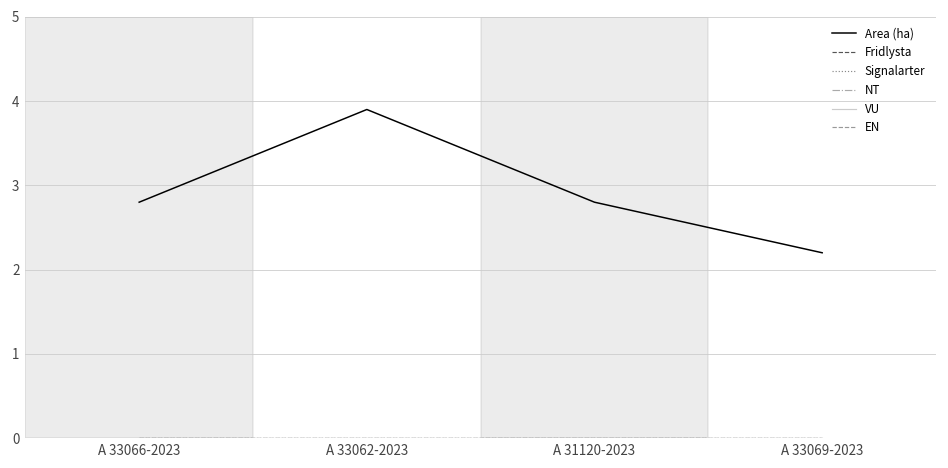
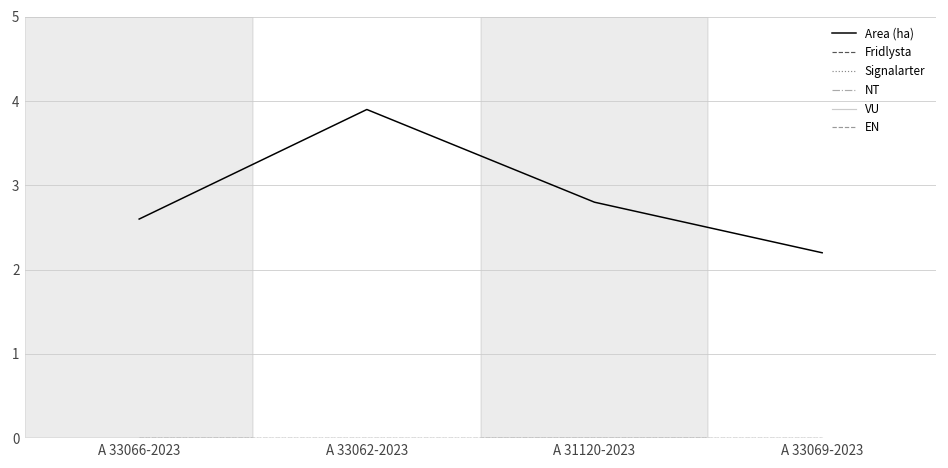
  {
    "Area (ha)": {
-     "A 33066-2023": 2.8,
+     "A 33066-2023": 2.6,
      "A 33062-2023": 3.9,
      "A 31120-2023": 2.8,
      "A 33069-2023": 2.2
    },
    "EN": {
      "A 33066-2023": 0.0,
      "A 33062-2023": 0.0,
      "A 31120-2023": 0.0,
      "A 33069-2023": 0.0
    }
  }
